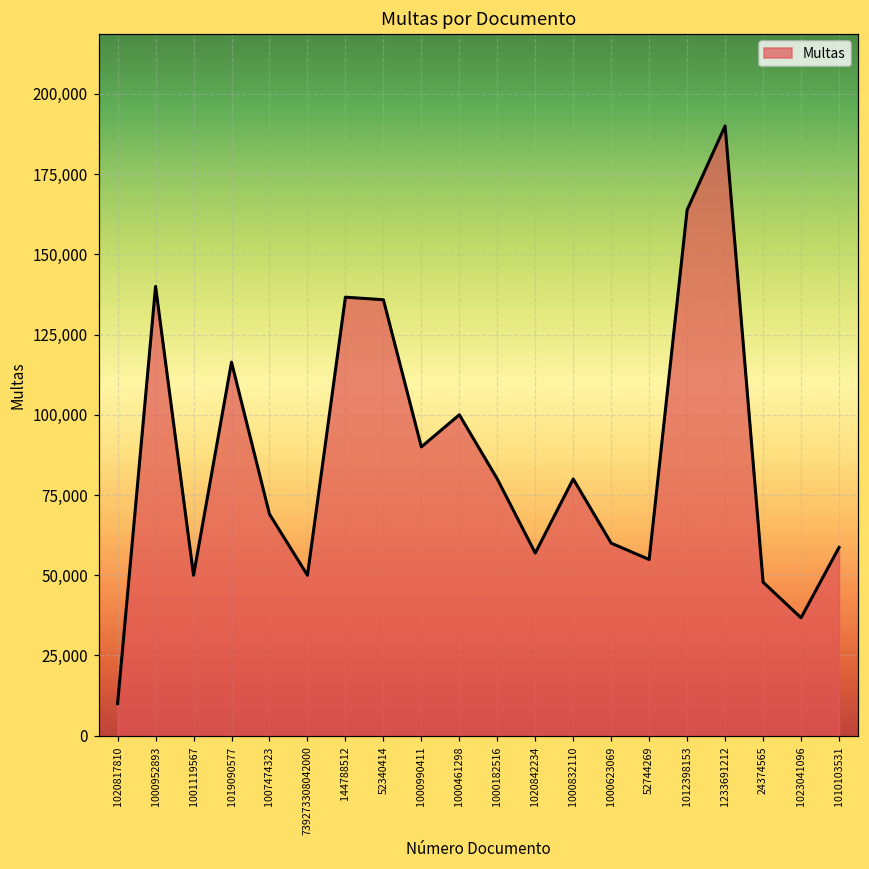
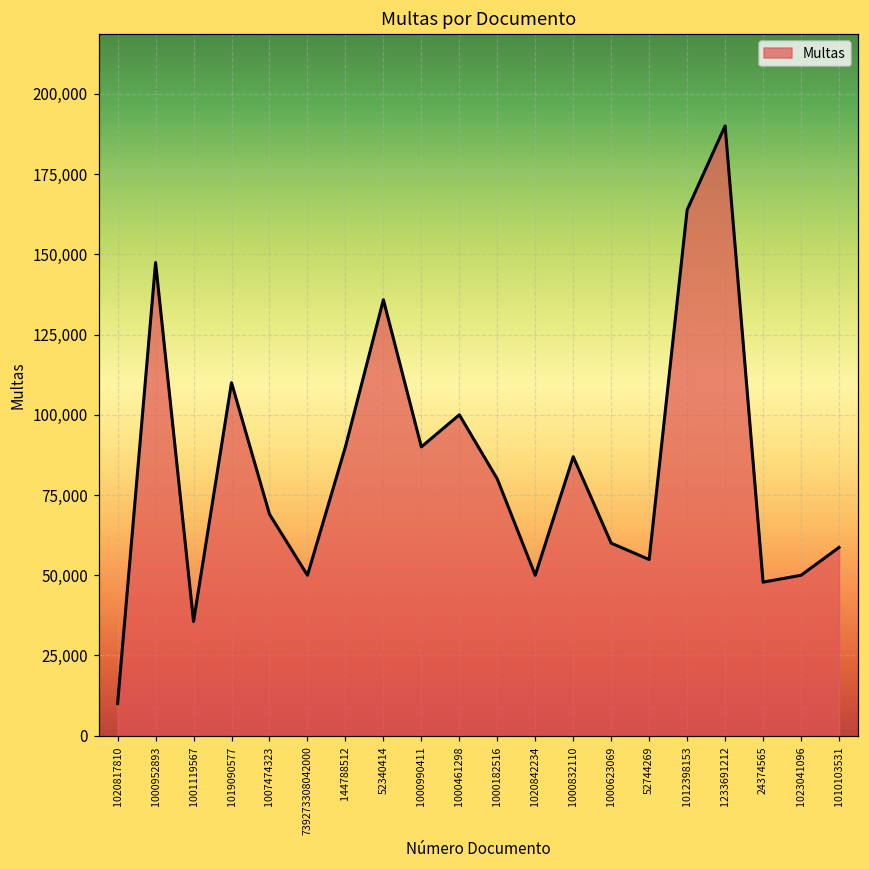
  {
    "1020817810": "10,000",
-   "1000952893": "140,000",
-   "1001119567": "50,000",
-   "1019090577": "116,000",
+   "1000952893": "147,000",
+   "1001119567": "36,000",
+   "1019090577": "110,000",
    "1007474323": "69,000",
    "739273308042000": "50,000",
-   "144788512": "137,000",
+   "144788512": "90,000",
    "52340414": "136,000",
    "1000990411": "90,000",
    "1000461298": "100,000",
    "1000182516": "80,000",
-   "1020842234": "57,000",
-   "1000832110": "80,000",
+   "1020842234": "50,000",
+   "1000832110": "87,000",
    "1000623069": "60,000",
    "52744269": "55,000",
    "1012398153": "164,000",
    "1233691212": "190,000",
    "24374565": "48,000",
-   "1023041096": "37,000",
+   "1023041096": "50,000",
    "1010103531": "59,000"
  }
